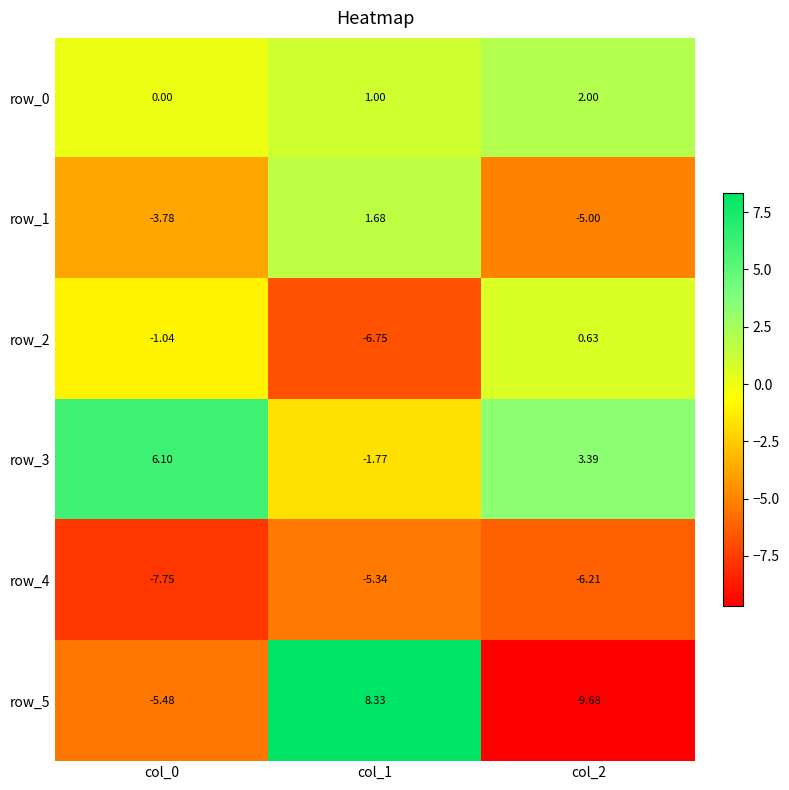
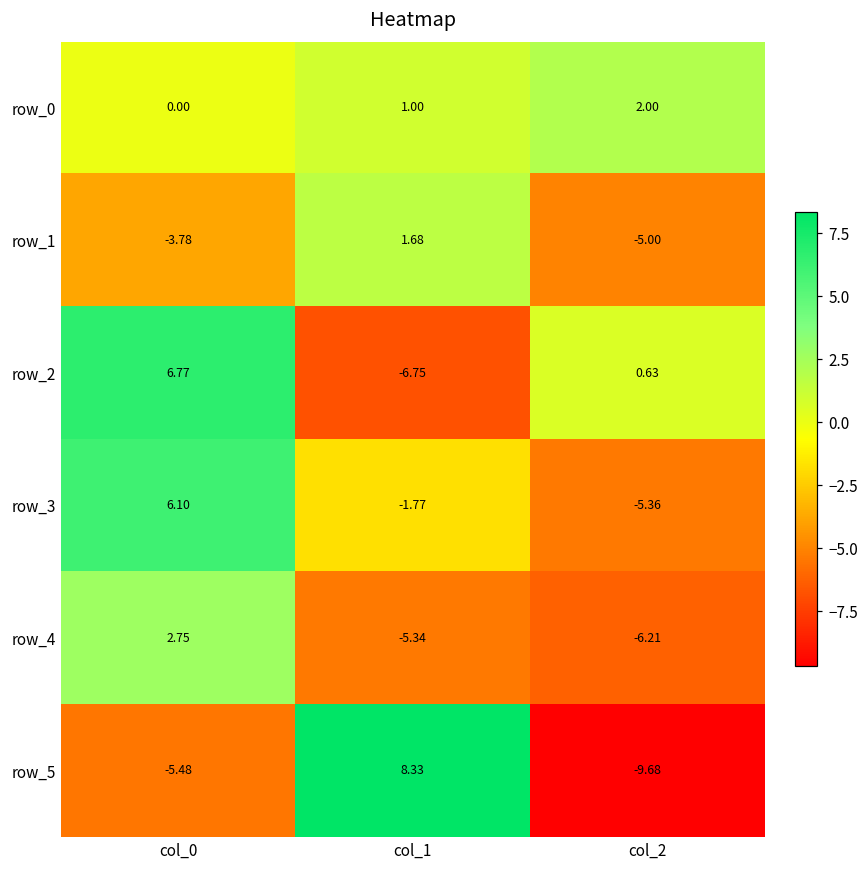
  {
    "row_0": {
      "col_0": 0.00,
      "col_1": 1.00,
      "col_2": 2.00
    },
    "row_1": {
      "col_0": -3.78,
      "col_1": 1.68,
      "col_2": -5.00
    },
    "row_2": {
-     "col_0": -1.04,
+     "col_0": 6.77,
      "col_1": -6.75,
      "col_2": 0.63
    },
    "row_3": {
      "col_0": 6.10,
      "col_1": -1.77,
-     "col_2": 3.39
+     "col_2": -5.36
    },
    "row_4": {
-     "col_0": -7.75,
+     "col_0": 2.75,
      "col_1": -5.34,
      "col_2": -6.21
    },
    "row_5": {
      "col_0": -5.48,
      "col_1": 8.33,
      "col_2": -9.68
    }
  }
